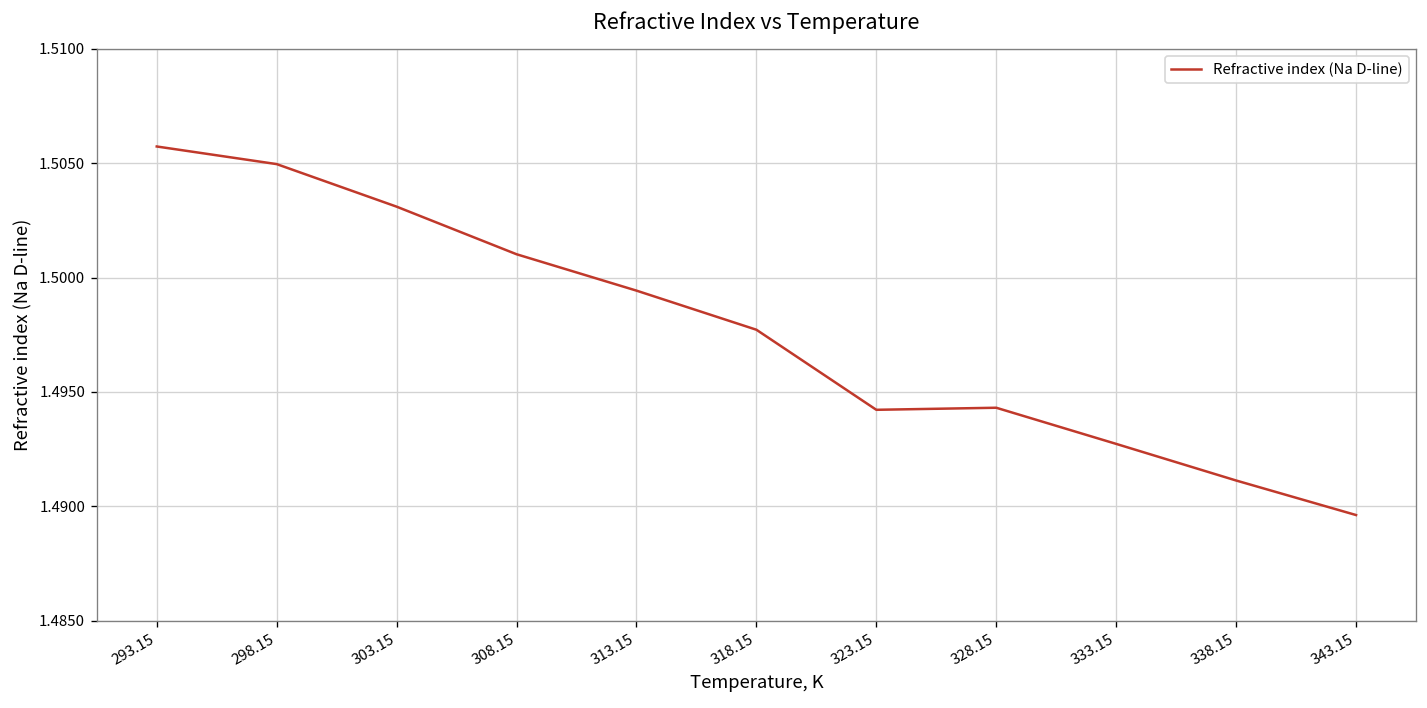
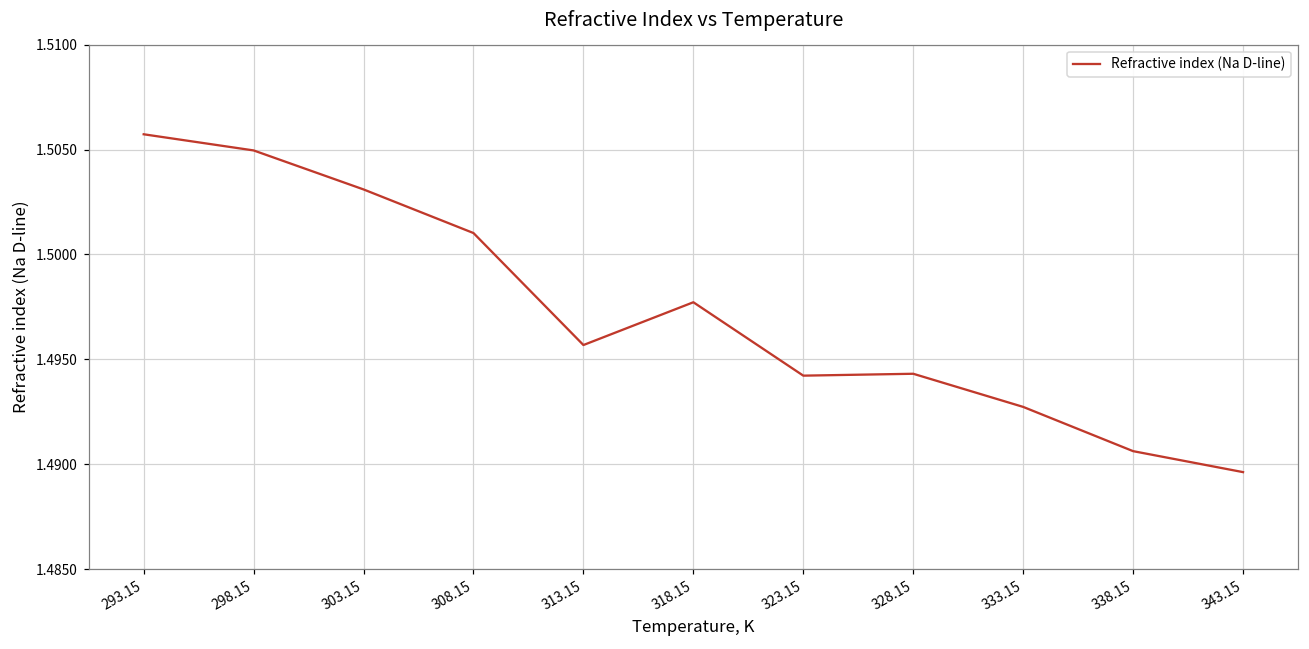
  {
    "293.15": 1.5057,
    "298.15": 1.5050,
    "303.15": 1.5031,
    "308.15": 1.5010,
-   "313.15": 1.4994,
+   "313.15": 1.4957,
    "318.15": 1.4977,
    "323.15": 1.4942,
    "328.15": 1.4943,
    "333.15": 1.4927,
-   "338.15": 1.4911,
+   "338.15": 1.4906,
    "343.15": 1.4896
  }
